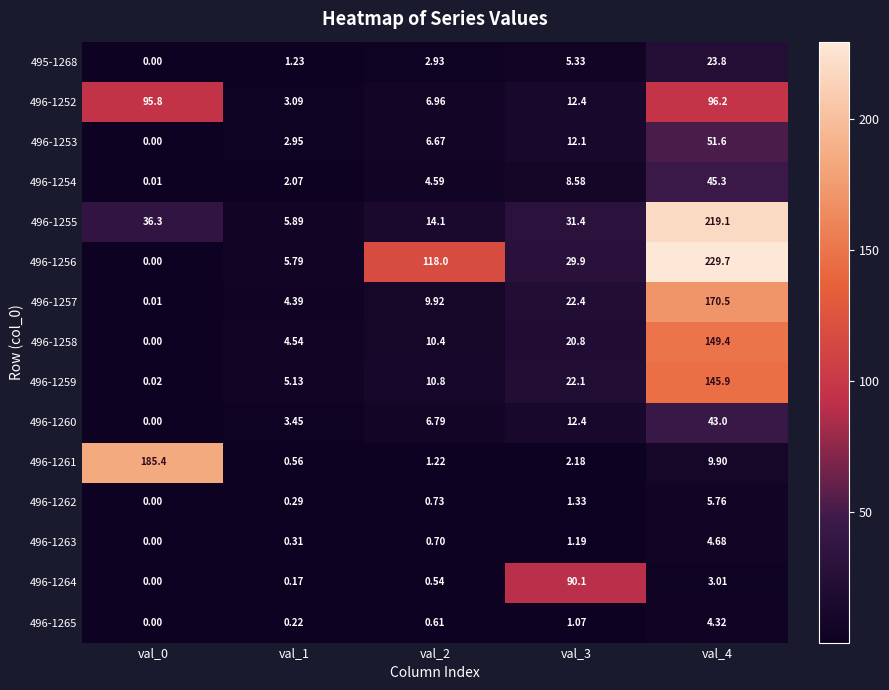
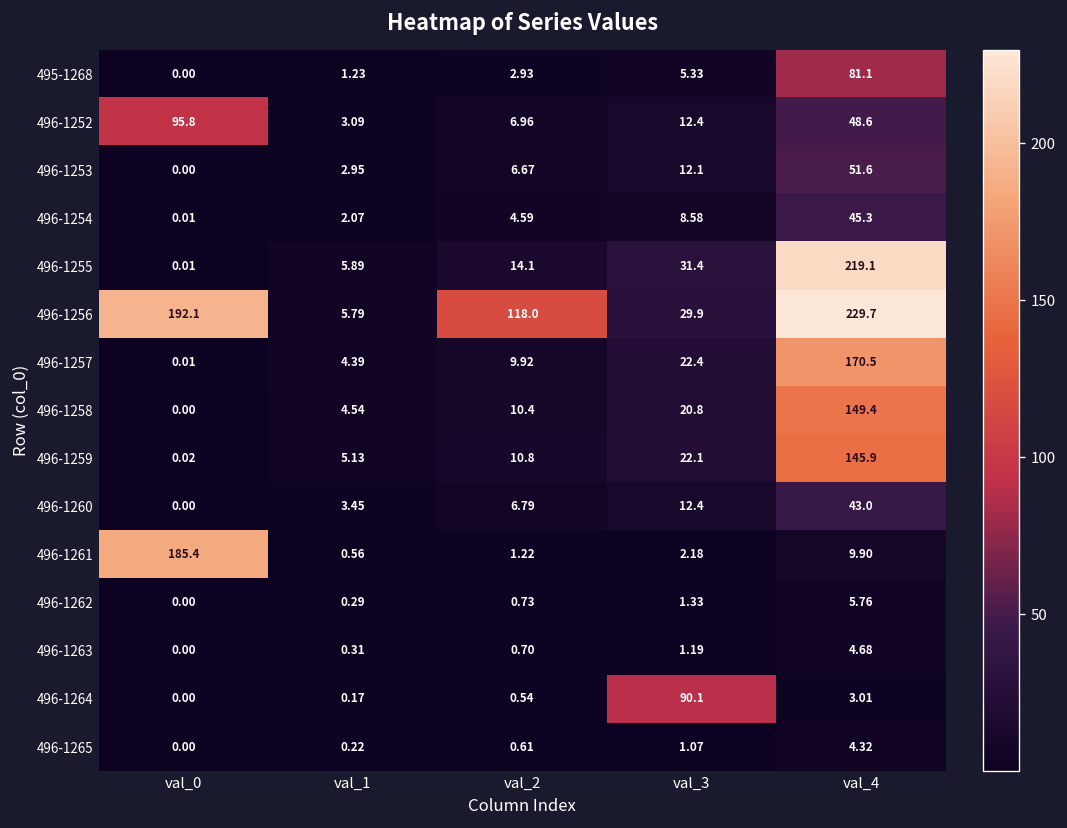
  {
    "495-1268": {
      "val_0": 0.00,
      "val_1": 1.23,
      "val_2": 2.93,
      "val_3": 5.33,
-     "val_4": 23.8
+     "val_4": 81.1
    },
    "496-1252": {
      "val_0": 95.8,
      "val_1": 3.09,
      "val_2": 6.96,
      "val_3": 12.4,
-     "val_4": 96.2
+     "val_4": 48.6
    },
    "496-1253": {
      "val_0": 0.00,
      "val_1": 2.95,
      "val_2": 6.67,
      "val_3": 12.1,
      "val_4": 51.6
    },
    "496-1254": {
      "val_0": 0.01,
      "val_1": 2.07,
      "val_2": 4.59,
      "val_3": 8.58,
      "val_4": 45.3
    },
    "496-1255": {
-     "val_0": 36.3,
+     "val_0": 0.01,
      "val_1": 5.89,
      "val_2": 14.1,
      "val_3": 31.4,
      "val_4": 219.1
    },
    "496-1256": {
-     "val_0": 0.00,
+     "val_0": 192.1,
      "val_1": 5.79,
      "val_2": 118.0,
      "val_3": 29.9,
      "val_4": 229.7
    },
    "496-1257": {
      "val_0": 0.01,
      "val_1": 4.39,
      "val_2": 9.92,
      "val_3": 22.4,
      "val_4": 170.5
    },
    "496-1258": {
      "val_0": 0.00,
      "val_1": 4.54,
      "val_2": 10.4,
      "val_3": 20.8,
      "val_4": 149.4
    },
    "496-1259": {
      "val_0": 0.02,
      "val_1": 5.13,
      "val_2": 10.8,
      "val_3": 22.1,
      "val_4": 145.9
    },
    "496-1260": {
      "val_0": 0.00,
      "val_1": 3.45,
      "val_2": 6.79,
      "val_3": 12.4,
      "val_4": 43.0
    },
    "496-1261": {
      "val_0": 185.4,
      "val_1": 0.56,
      "val_2": 1.22,
      "val_3": 2.18,
      "val_4": 9.90
    },
    "496-1262": {
      "val_0": 0.00,
      "val_1": 0.29,
      "val_2": 0.73,
      "val_3": 1.33,
      "val_4": 5.76
    },
    "496-1263": {
      "val_0": 0.00,
      "val_1": 0.31,
      "val_2": 0.70,
      "val_3": 1.19,
      "val_4": 4.68
    },
    "496-1264": {
      "val_0": 0.00,
      "val_1": 0.17,
      "val_2": 0.54,
      "val_3": 90.1,
      "val_4": 3.01
    },
    "496-1265": {
      "val_0": 0.00,
      "val_1": 0.22,
      "val_2": 0.61,
      "val_3": 1.07,
      "val_4": 4.32
    }
  }
